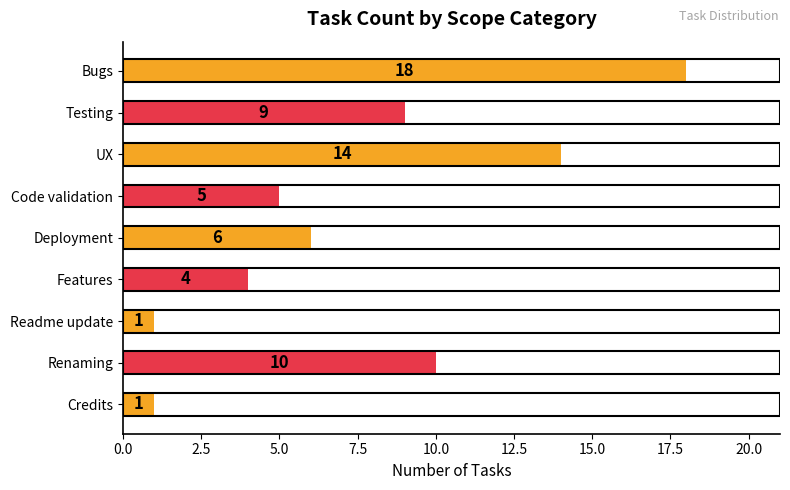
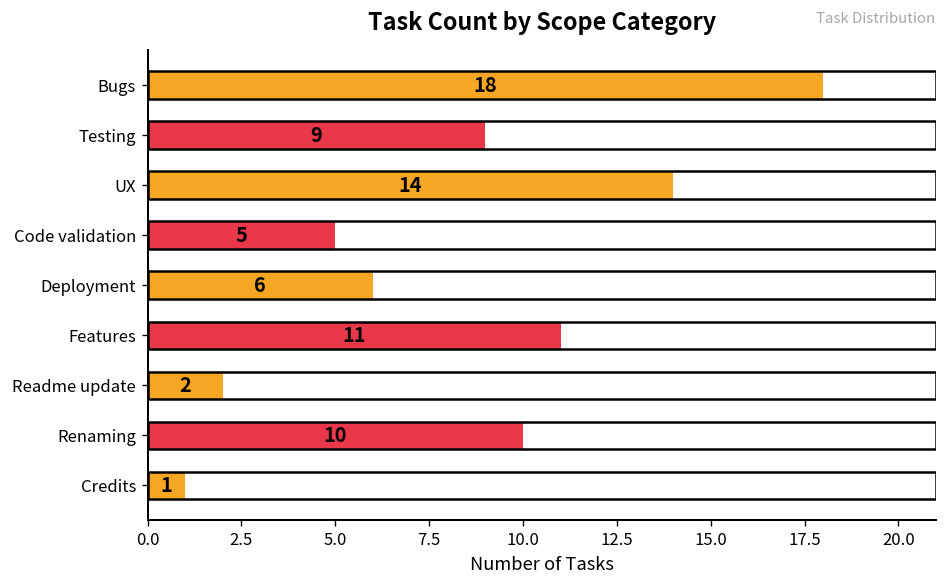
  {
    "Bugs": 18,
    "Testing": 9,
    "UX": 14,
    "Code validation": 5,
    "Deployment": 6,
-   "Features": 4,
-   "Readme update": 1,
+   "Features": 11,
+   "Readme update": 2,
    "Renaming": 10,
    "Credits": 1
  }
